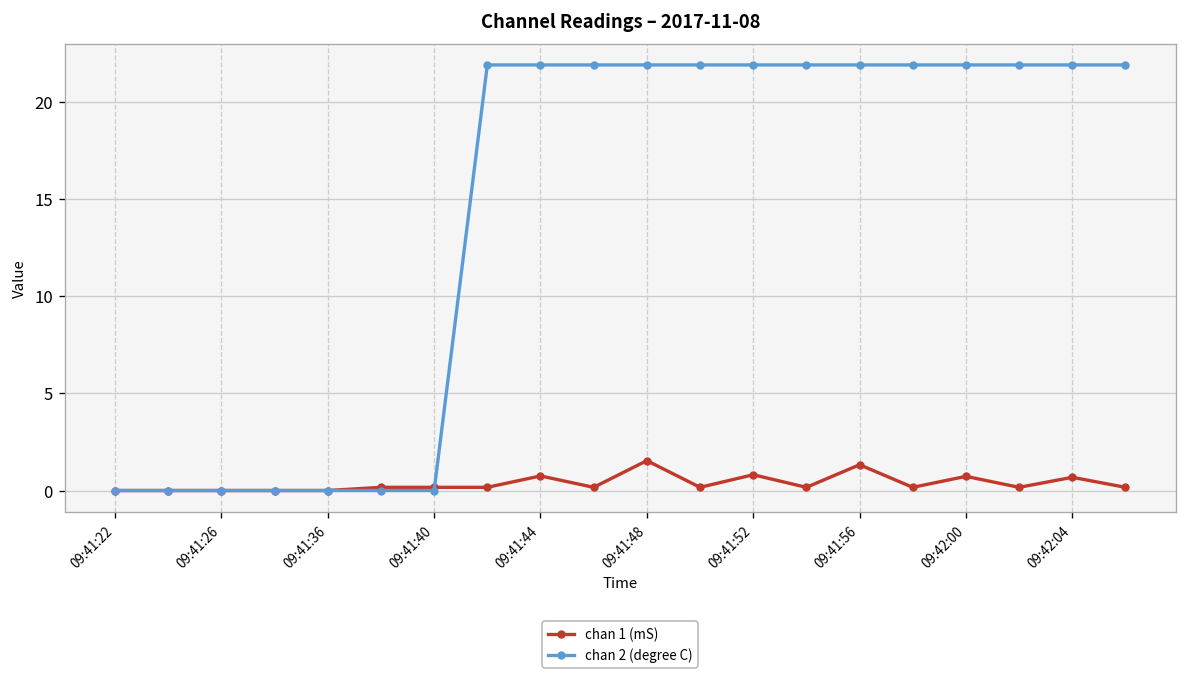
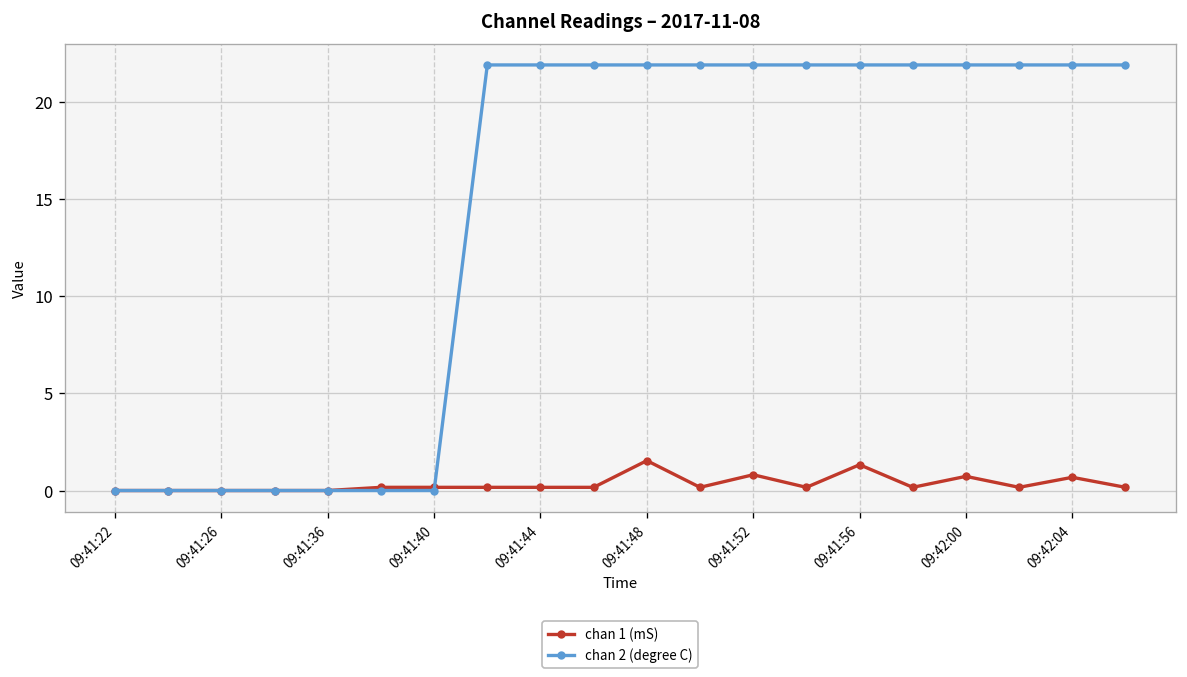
  {
    "chan 1 (mS)": {
      "09:41:40": 0.2,
-     "09:41:44": 0.8,
+     "09:41:44": 0.2,
      "09:41:48": 1.5,
      "09:41:52": 0.8,
      "09:41:56": 1.3,
      "09:42:00": 0.7,
      "09:42:04": 0.7
    },
    "chan 2 (degree C)": {
      "09:41:40": 0.0,
      "09:41:44": 21.9,
      "09:41:48": 21.9,
      "09:41:52": 21.9,
      "09:41:56": 21.9,
      "09:42:00": 21.9,
      "09:42:04": 21.9
    }
  }
